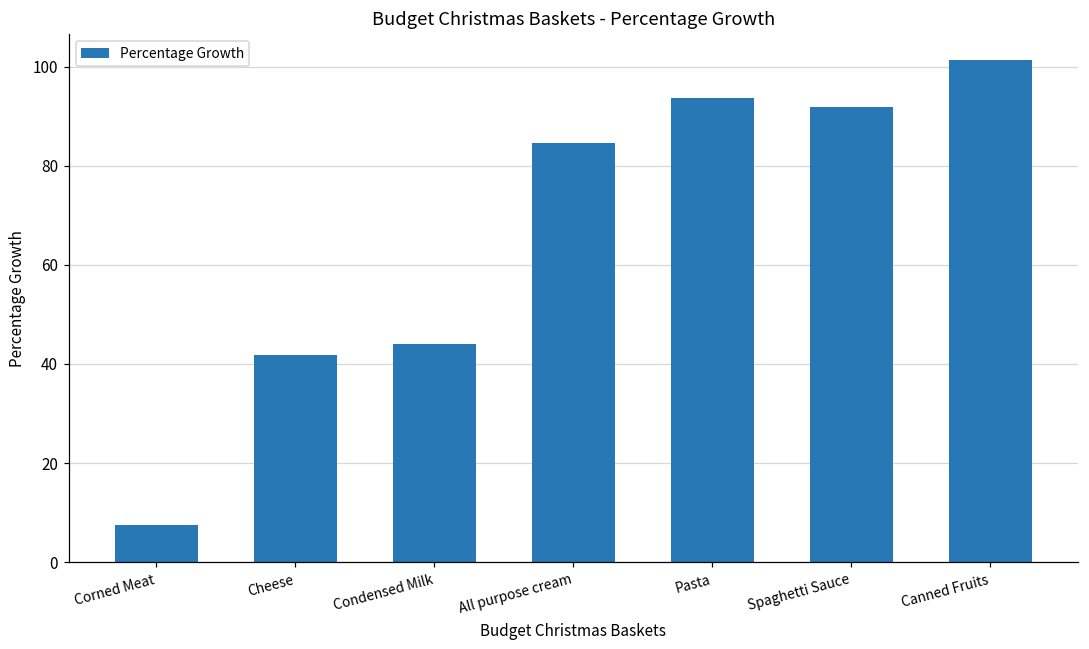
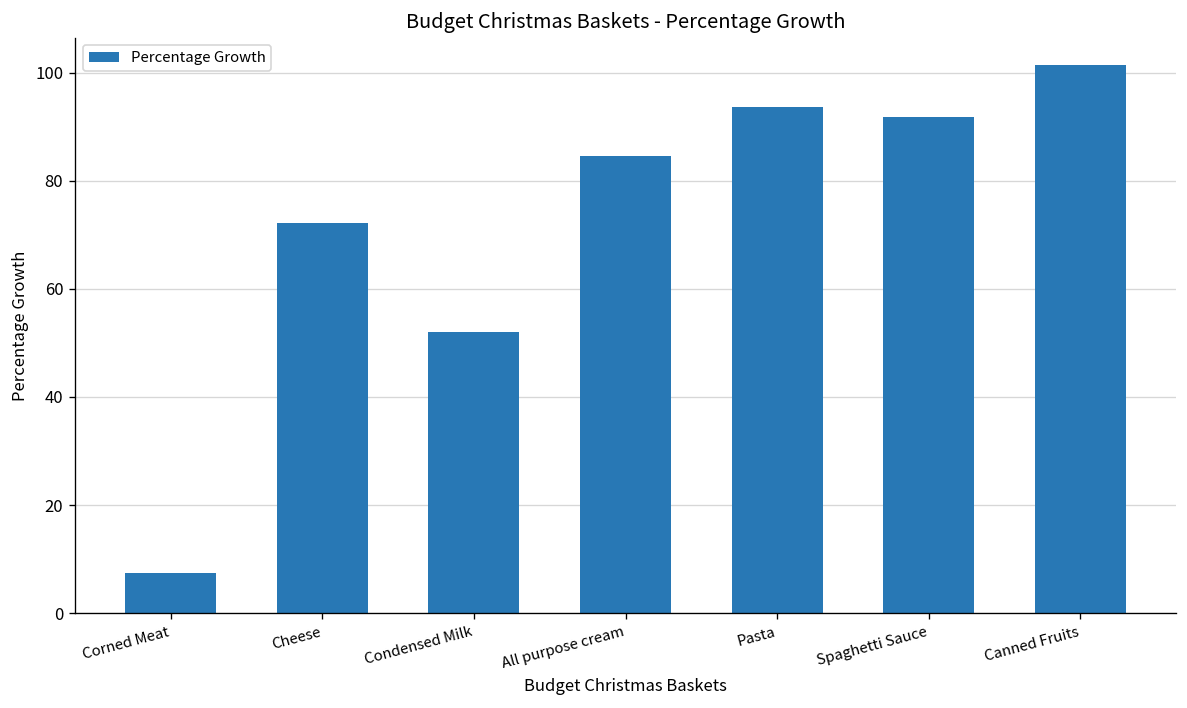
  {
    "Corned Meat": 7,
-   "Cheese": 42,
-   "Condensed Milk": 44,
+   "Cheese": 72,
+   "Condensed Milk": 52,
    "All purpose cream": 85,
    "Pasta": 94,
    "Spaghetti Sauce": 92,
    "Canned Fruits": 101
  }
